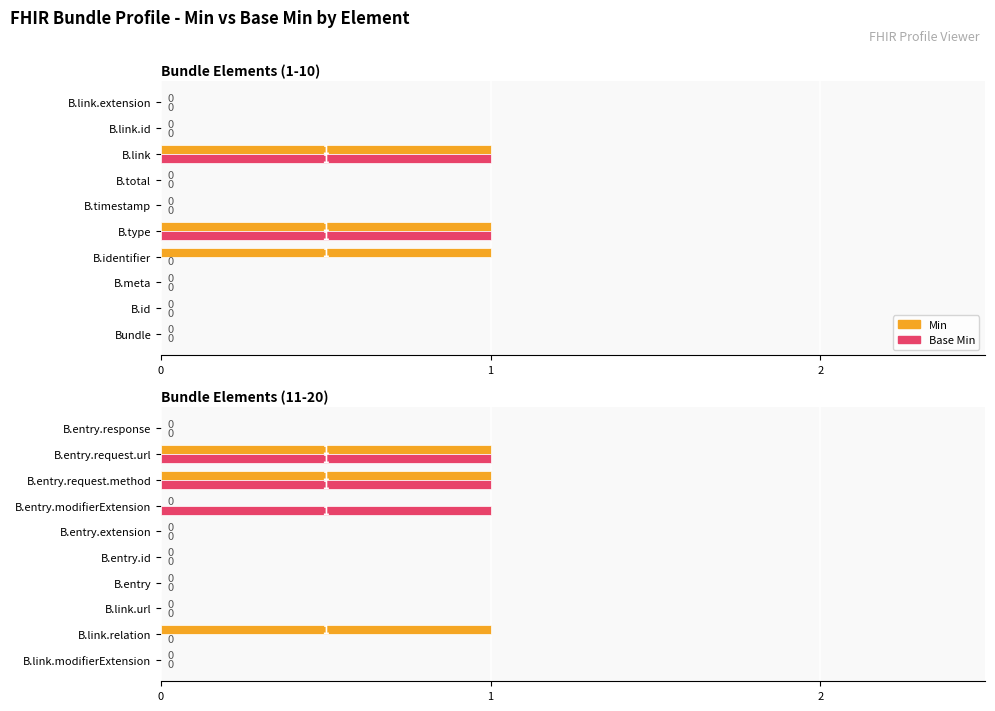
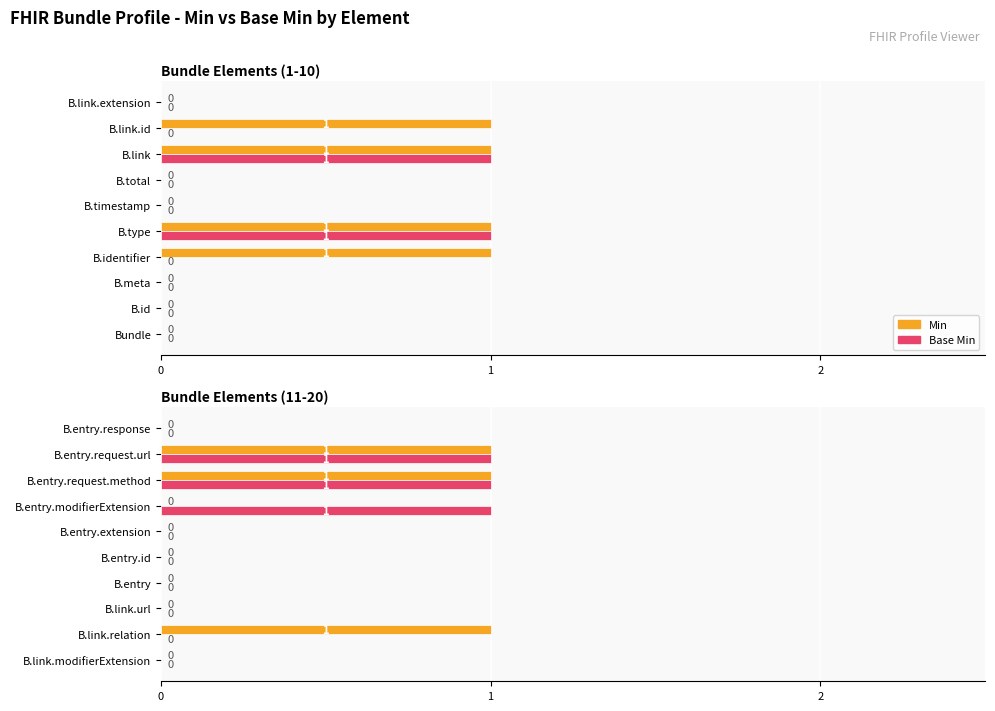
  {
    "Bundle Elements (1-10)": {
      "Min": {
        "B.link.extension": 0,
-       "B.link.id": 0,
+       "B.link.id": 1,
        "B.total": 0,
        "B.timestamp": 0,
        "B.identifier": 1,
        "B.meta": 0,
        "B.id": 0,
        "Bundle": 0
      },
      "Base Min": {
        "B.link.extension": 0,
        "B.link.id": 0,
        "B.total": 0,
        "B.timestamp": 0,
        "B.identifier": 0,
        "B.meta": 0,
        "B.id": 0,
        "Bundle": 0
      }
    },
    "Bundle Elements (11-20)": {
      "Min": {
        "B.entry.response": 0,
        "B.entry.modifierExtension": 0,
        "B.entry.extension": 0,
        "B.entry.id": 0,
        "B.entry": 0,
        "B.link.url": 0,
        "B.link.relation": 1,
        "B.link.modifierExtension": 0
      },
      "Base Min": {
        "B.entry.response": 0,
        "B.entry.modifierExtension": 1,
        "B.entry.extension": 0,
        "B.entry.id": 0,
        "B.entry": 0,
        "B.link.url": 0,
        "B.link.relation": 0,
        "B.link.modifierExtension": 0
      }
    }
  }
